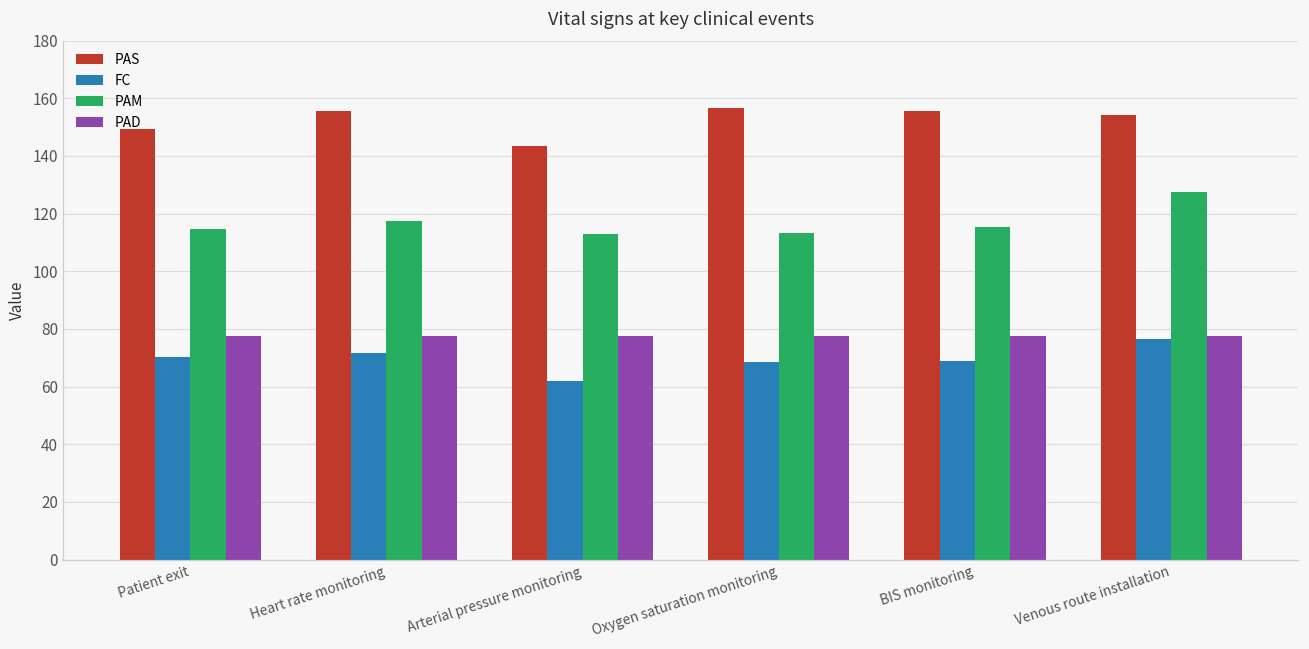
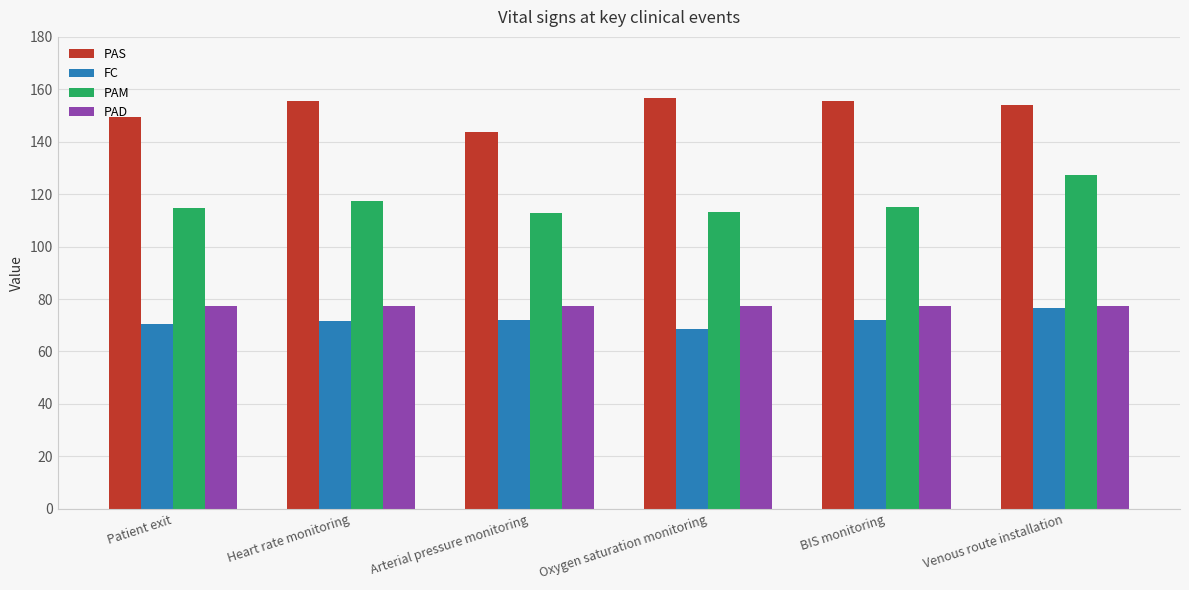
  {
    "PAS": {
      "Patient exit": 149,
      "Heart rate monitoring": 156,
      "Arterial pressure monitoring": 144,
      "Oxygen saturation monitoring": 157,
      "BIS monitoring": 155,
      "Venous route installation": 154
    },
    "FC": {
      "Patient exit": 70,
      "Heart rate monitoring": 72,
-     "Arterial pressure monitoring": 62,
+     "Arterial pressure monitoring": 72,
      "Oxygen saturation monitoring": 69,
-     "BIS monitoring": 69,
+     "BIS monitoring": 72,
      "Venous route installation": 76
    },
    "PAM": {
      "Patient exit": 115,
      "Heart rate monitoring": 117,
      "Arterial pressure monitoring": 113,
      "Oxygen saturation monitoring": 113,
      "BIS monitoring": 115,
      "Venous route installation": 127
    },
    "PAD": {
      "Patient exit": 77,
      "Heart rate monitoring": 77,
      "Arterial pressure monitoring": 77,
      "Oxygen saturation monitoring": 77,
      "BIS monitoring": 77,
      "Venous route installation": 77
    }
  }
